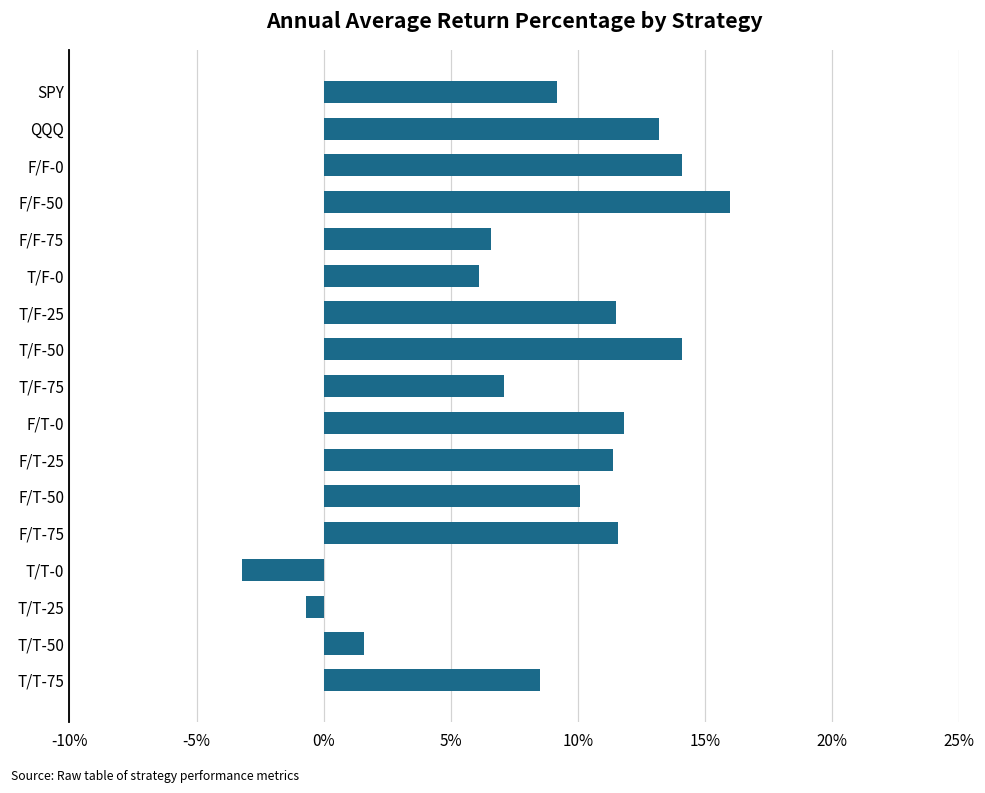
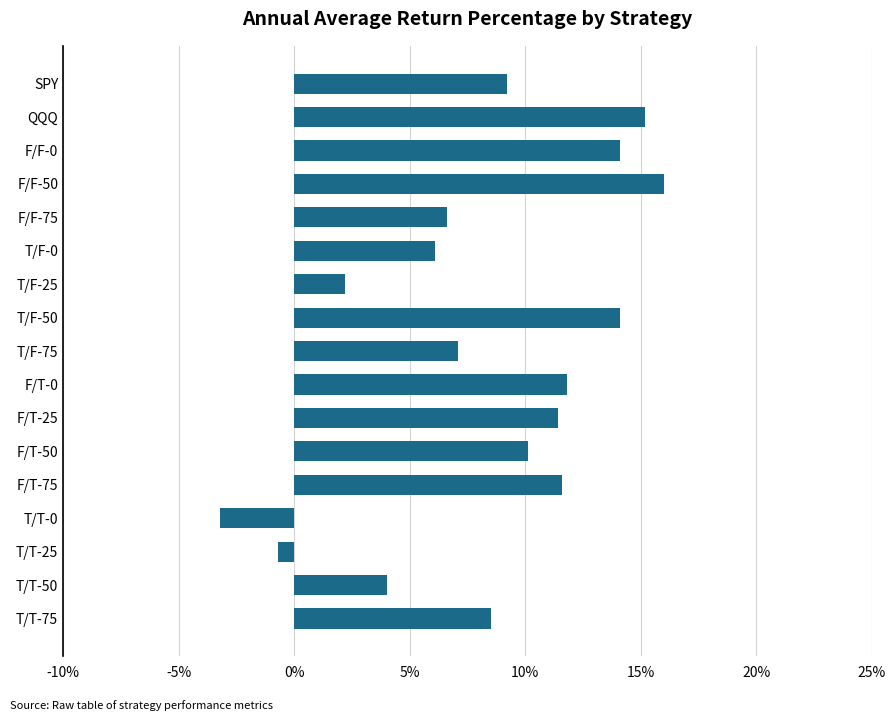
  {
    "SPY": "9.2%",
-   "QQQ": "13.2%",
+   "QQQ": "15.2%",
    "F/F-0": "14.1%",
    "F/F-50": "16.0%",
    "F/F-75": "6.6%",
    "T/F-0": "6.1%",
-   "T/F-25": "11.5%",
+   "T/F-25": "2.2%",
    "T/F-50": "14.1%",
    "T/F-75": "7.1%",
    "F/T-0": "11.8%",
    "F/T-25": "11.4%",
    "F/T-50": "10.1%",
    "F/T-75": "11.6%",
    "T/T-0": "-3.2%",
    "T/T-25": "-0.7%",
-   "T/T-50": "1.6%",
+   "T/T-50": "4.0%",
    "T/T-75": "8.5%"
  }
